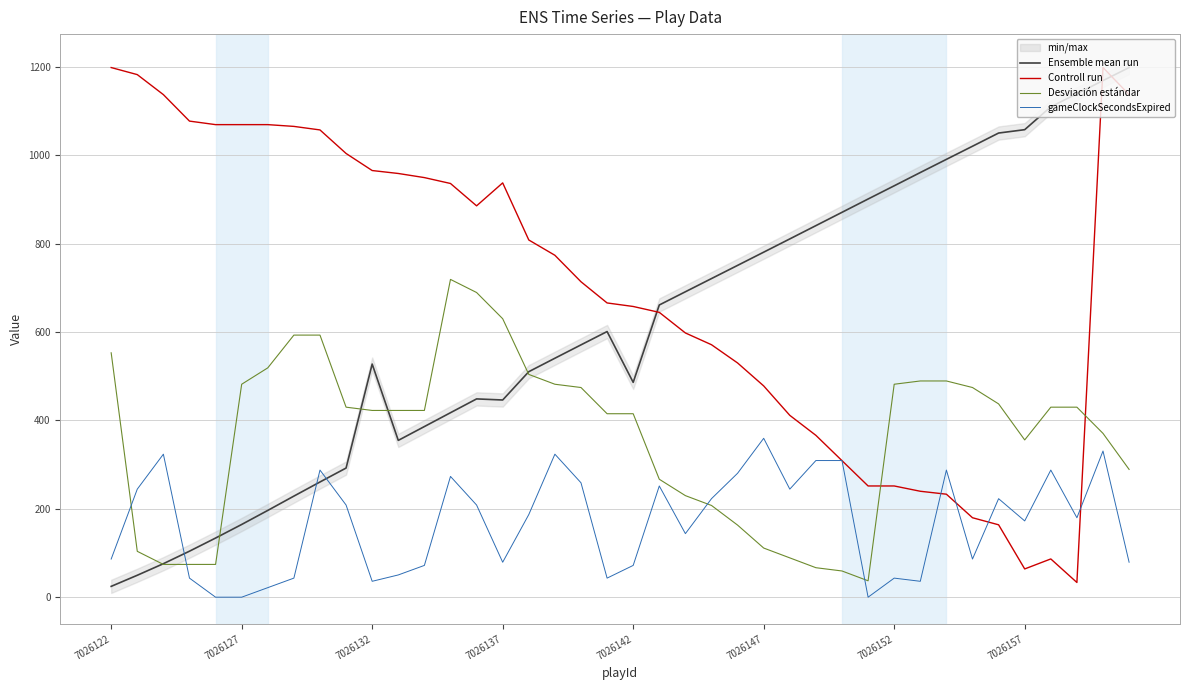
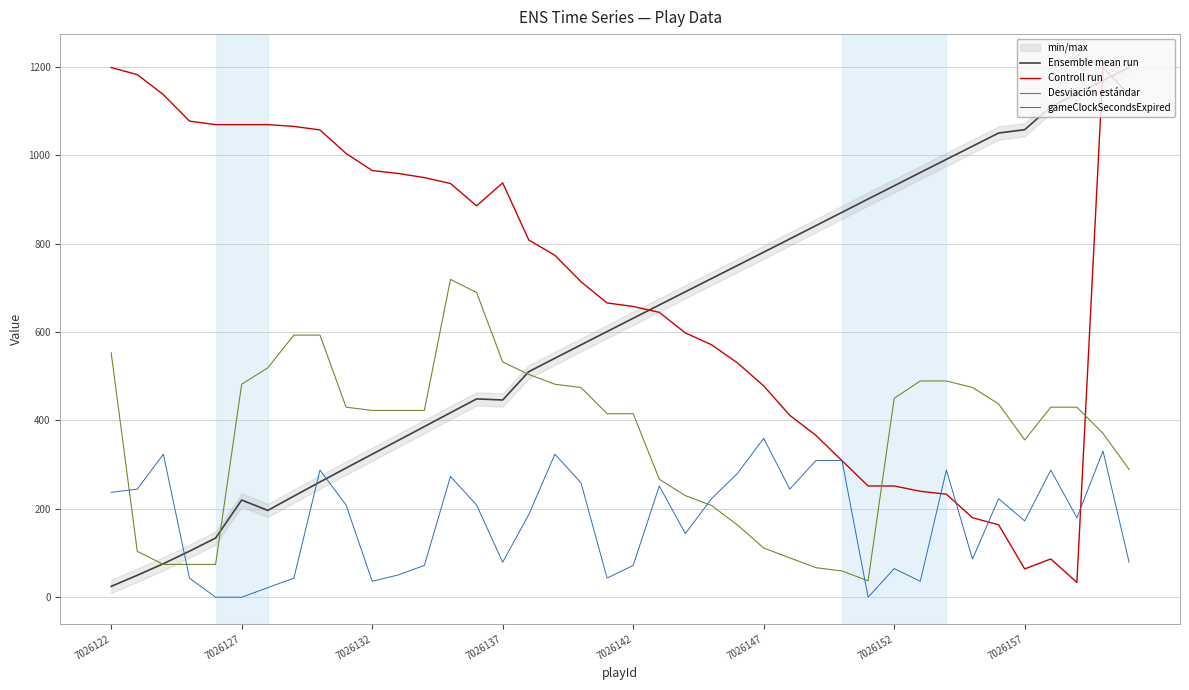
  {
    "Ensemble mean run": {
      "7026122": 20,
-     "7026127": 160,
-     "7026132": 530,
+     "7026127": 220,
+     "7026132": 320,
      "7026137": 450,
-     "7026142": 490,
+     "7026142": 630,
      "7026147": 780,
      "7026152": 930,
      "7026157": 1060
    },
    "Controll run": {
      "7026122": 1200,
      "7026127": 1070,
      "7026132": 970,
      "7026137": 940,
      "7026142": 660,
      "7026147": 480,
      "7026152": 250,
      "7026157": 60
    },
    "Desviación estándar": {
      "7026122": 550,
      "7026127": 480,
      "7026132": 420,
-     "7026137": 630,
+     "7026137": 530,
      "7026142": 420,
      "7026147": 110,
-     "7026152": 480,
+     "7026152": 450,
      "7026157": 360
    },
    "gameClockSecondsExpired": {
-     "7026122": 90,
+     "7026122": 240,
      "7026127": 0,
      "7026132": 40,
      "7026137": 80,
      "7026142": 70,
      "7026147": 360,
-     "7026152": 40,
+     "7026152": 60,
      "7026157": 170
    }
  }
